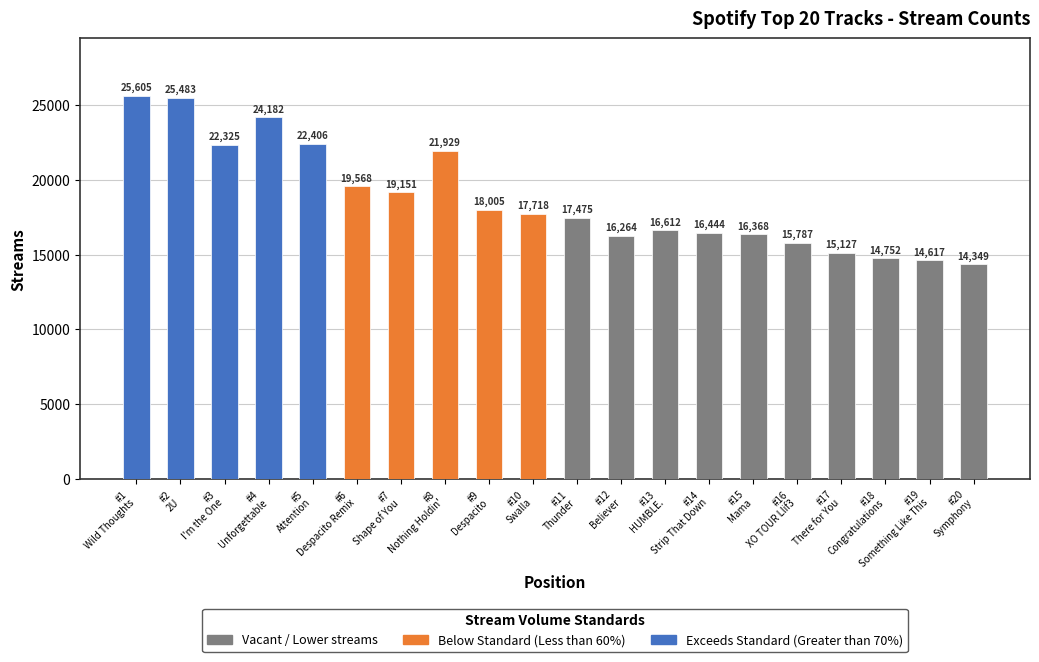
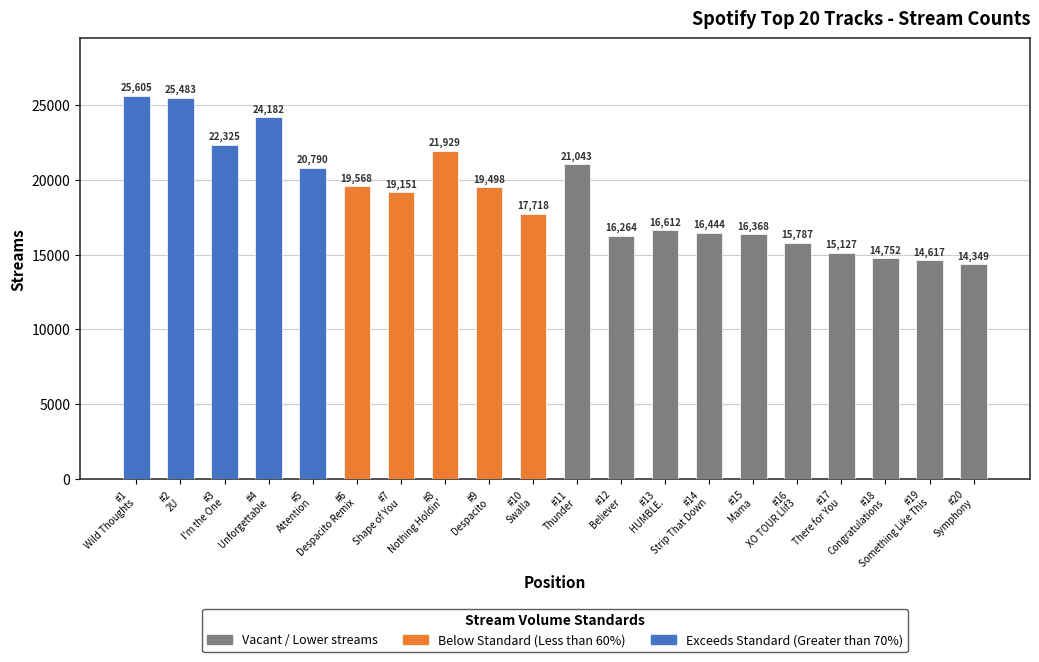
  {
    "#1 Wild Thoughts": "25,605",
    "#2 2U": "25,483",
    "#3 I'm the One": "22,325",
    "#4 Unforgettable": "24,182",
-   "#5 Attention": "22,406",
+   "#5 Attention": "20,790",
    "#6 Despacito Remix": "19,568",
    "#7 Shape of You": "19,151",
    "#8 Nothing Holdin'": "21,929",
-   "#9 Despacito": "18,005",
+   "#9 Despacito": "19,498",
    "#10 Swalla": "17,718",
-   "#11 Thunder": "17,475",
+   "#11 Thunder": "21,043",
    "#12 Believer": "16,264",
    "#13 HUMBLE.": "16,612",
    "#14 Strip That Down": "16,444",
    "#15 Mama": "16,368",
    "#16 XO TOUR Llif3": "15,787",
    "#17 There for You": "15,127",
    "#18 Congratulations": "14,752",
    "#19 Something Like This": "14,617",
    "#20 Symphony": "14,349"
  }
